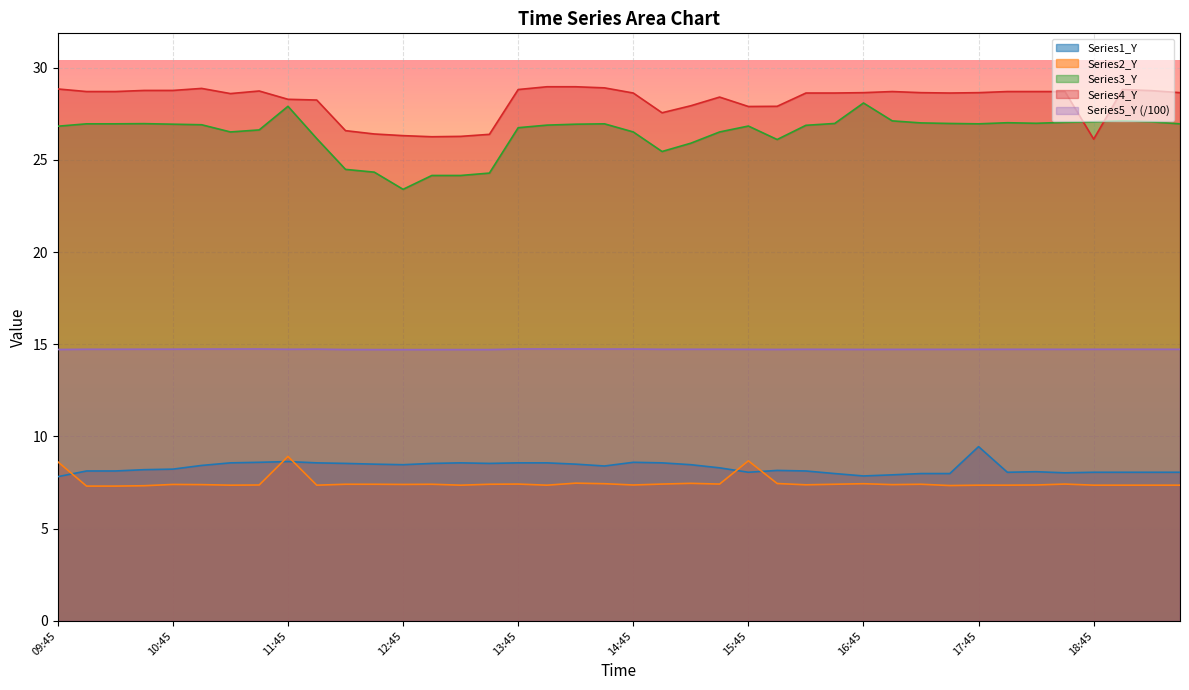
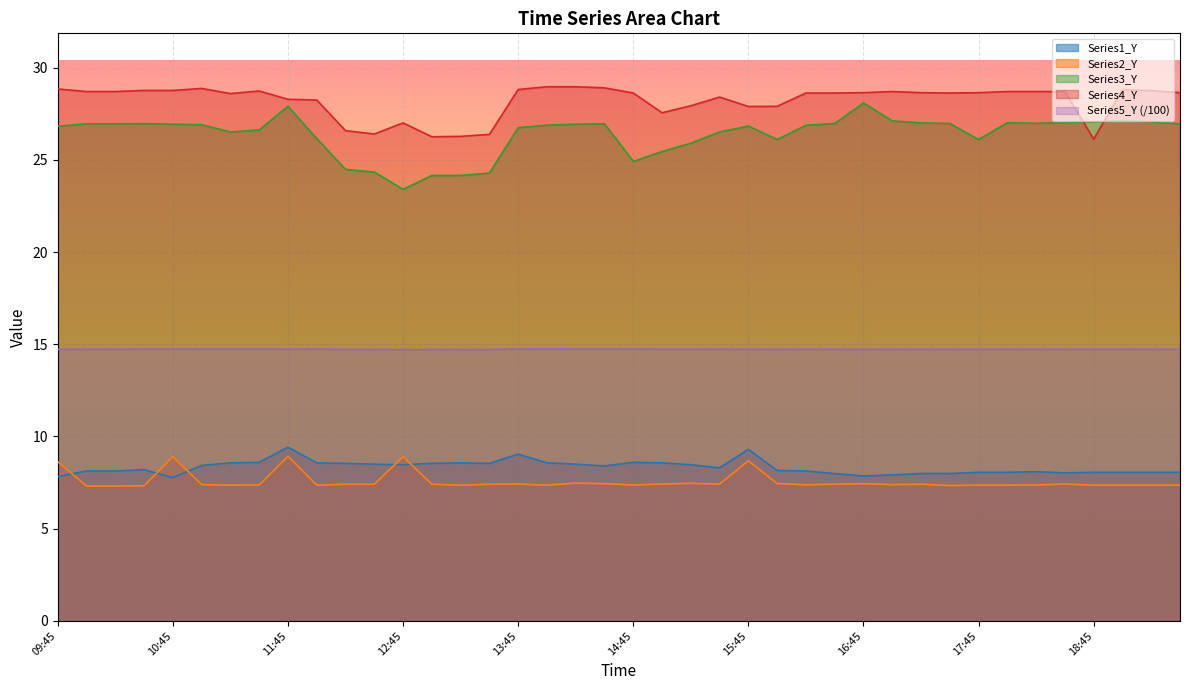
  {
    "Series1_Y": {
      "09:45": 7.8,
-     "10:45": 8.2,
-     "11:45": 8.6,
+     "10:45": 7.8,
+     "11:45": 9.4,
      "12:45": 8.5,
-     "13:45": 8.6,
+     "13:45": 9.0,
      "14:45": 8.6,
-     "15:45": 8.1,
+     "15:45": 9.3,
      "16:45": 7.9,
-     "17:45": 9.5,
+     "17:45": 8.1,
      "18:45": 8.1
    },
    "Series2_Y": {
      "09:45": 8.6,
-     "10:45": 7.4,
+     "10:45": 8.9,
      "11:45": 8.9,
-     "12:45": 7.4,
+     "12:45": 8.9,
      "13:45": 7.4,
      "14:45": 7.4,
      "15:45": 8.7,
      "16:45": 7.4,
      "17:45": 7.4,
      "18:45": 7.4
    },
    "Series3_Y": {
      "09:45": 26.8,
      "10:45": 26.9,
      "11:45": 27.9,
      "12:45": 23.4,
      "13:45": 26.7,
-     "14:45": 26.5,
+     "14:45": 24.9,
      "15:45": 26.8,
      "16:45": 28.1,
-     "17:45": 27.0,
+     "17:45": 26.1,
      "18:45": 27.1
    },
    "Series4_Y": {
      "09:45": 28.8,
      "10:45": 28.8,
      "11:45": 28.3,
-     "12:45": 26.3,
+     "12:45": 27.0,
      "13:45": 28.8,
      "14:45": 28.6,
      "15:45": 27.9,
      "16:45": 28.6,
      "17:45": 28.6,
      "18:45": 26.1
    },
    "Series5_Y (/100)": {
      "09:45": 14.7,
      "10:45": 14.7,
      "11:45": 14.7,
      "12:45": 14.7,
      "13:45": 14.7,
      "14:45": 14.7,
      "15:45": 14.7,
      "16:45": 14.7,
      "17:45": 14.7,
      "18:45": 14.7
    }
  }
